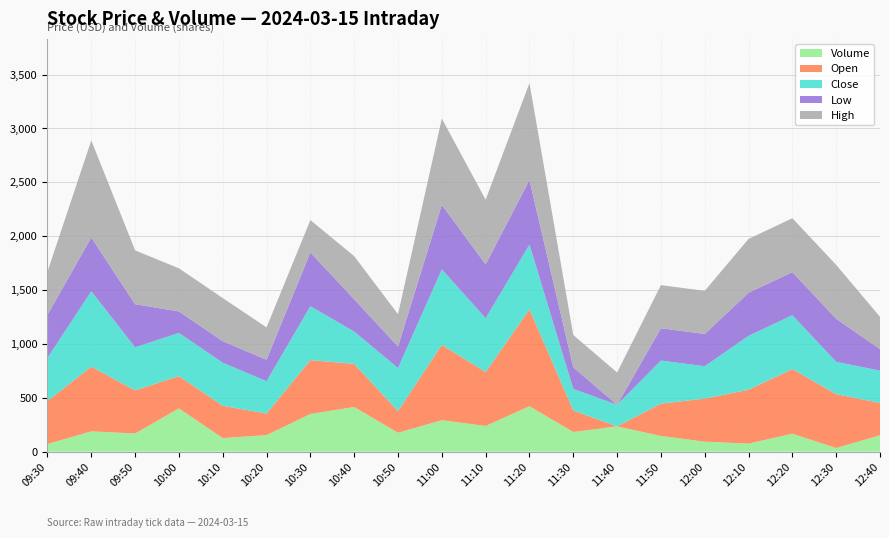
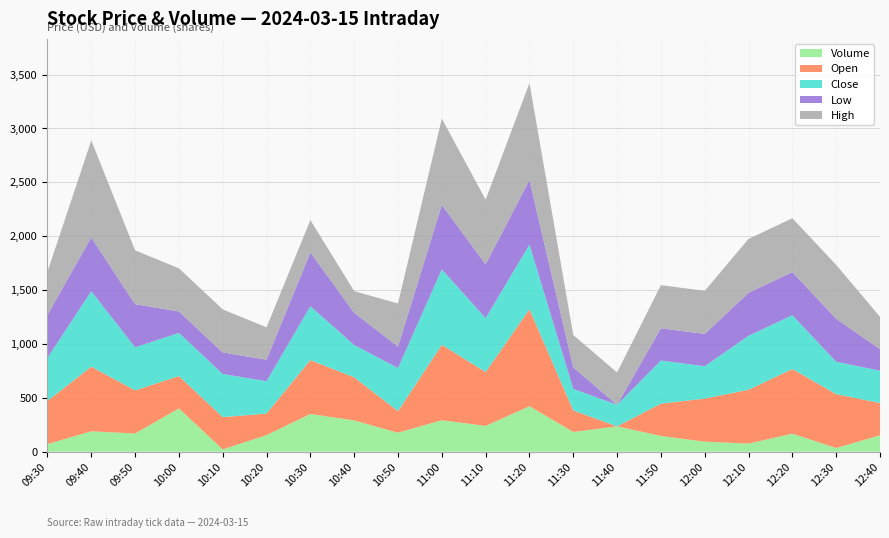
  {
    "Volume": {
      "09:30": 70,
      "09:40": 190,
      "09:50": 170,
      "10:00": 400,
-     "10:10": 130,
+     "10:10": 20,
      "10:20": 150,
      "10:30": 350,
-     "10:40": 420,
+     "10:40": 290,
      "10:50": 180,
      "11:00": 290,
      "11:10": 240,
      "11:20": 420,
      "11:30": 180,
      "11:50": 150,
      "12:00": 90,
      "12:10": 80,
      "12:20": 170,
      "12:30": 30,
      "12:40": 150
    },
    "Open": {
      "09:30": 400,
      "09:40": 600,
      "09:50": 400,
      "10:00": 300,
      "10:10": 300,
      "10:20": 200,
      "10:30": 500,
      "10:40": 400,
      "10:50": 200,
      "11:00": 700,
      "11:10": 500,
      "11:20": 900,
      "11:30": 200,
      "11:50": 300,
      "12:00": 400,
      "12:10": 500,
      "12:20": 600,
      "12:30": 500,
      "12:40": 300
    },
    "Close": {
      "09:30": 400,
      "09:40": 700,
      "09:50": 400,
      "10:00": 400,
      "10:10": 400,
      "10:20": 300,
      "10:30": 500,
      "10:40": 300,
      "10:50": 400,
      "11:00": 700,
      "11:10": 500,
      "11:20": 600,
      "11:30": 200,
      "11:50": 400,
      "12:00": 300,
      "12:10": 500,
      "12:20": 500,
      "12:30": 300,
      "12:40": 300
    },
    "Low": {
      "09:30": 400,
      "09:40": 500,
      "09:50": 400,
      "10:00": 200,
      "10:10": 200,
      "10:20": 200,
      "10:30": 500,
      "10:40": 300,
      "10:50": 200,
      "11:00": 600,
      "11:10": 500,
      "11:20": 600,
      "11:30": 200,
      "11:50": 300,
      "12:00": 300,
      "12:10": 400,
      "12:20": 400,
      "12:30": 400,
      "12:40": 200
    },
    "High": {
      "09:30": 400,
      "09:40": 900,
      "09:50": 500,
      "10:00": 400,
      "10:10": 400,
      "10:20": 300,
      "10:30": 300,
-     "10:40": 400,
-     "10:50": 300,
+     "10:40": 200,
+     "10:50": 400,
      "11:00": 800,
      "11:10": 600,
      "11:20": 900,
      "11:30": 300,
      "11:40": 300,
      "11:50": 400,
      "12:00": 400,
      "12:10": 500,
      "12:20": 500,
      "12:30": 500,
      "12:40": 300
    }
  }
